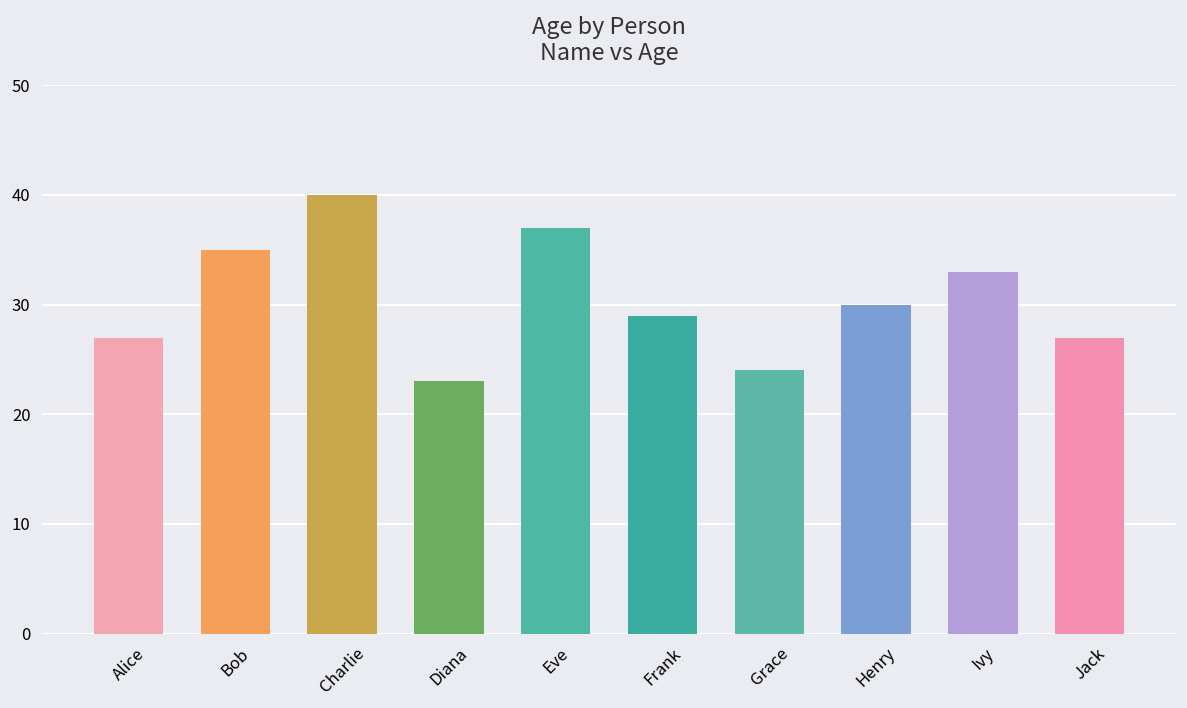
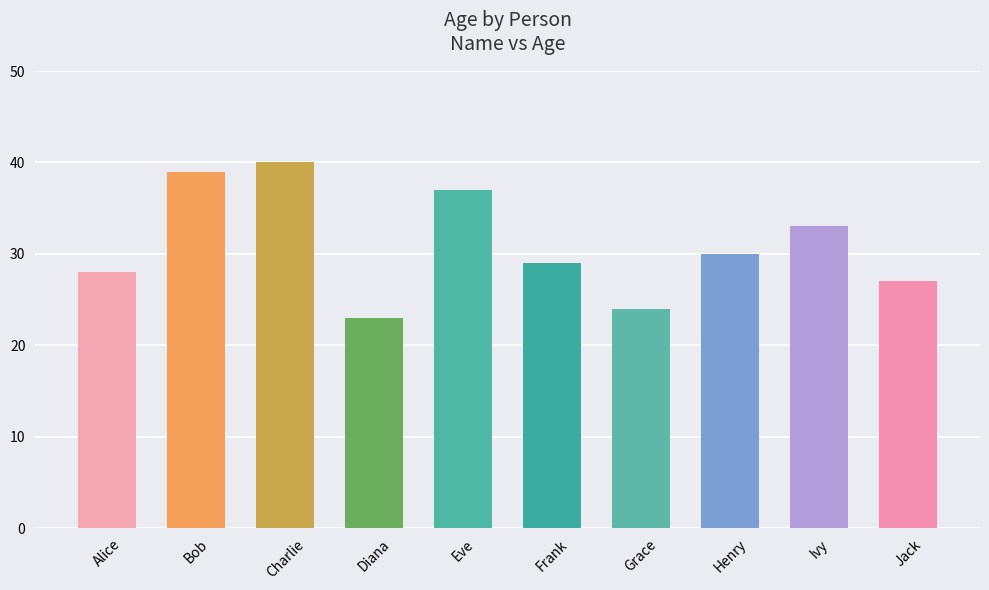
  {
-   "Alice": 27,
-   "Bob": 35,
+   "Alice": 28,
+   "Bob": 39,
    "Charlie": 40,
    "Diana": 23,
    "Eve": 37,
    "Frank": 29,
    "Grace": 24,
    "Henry": 30,
    "Ivy": 33,
    "Jack": 27
  }
